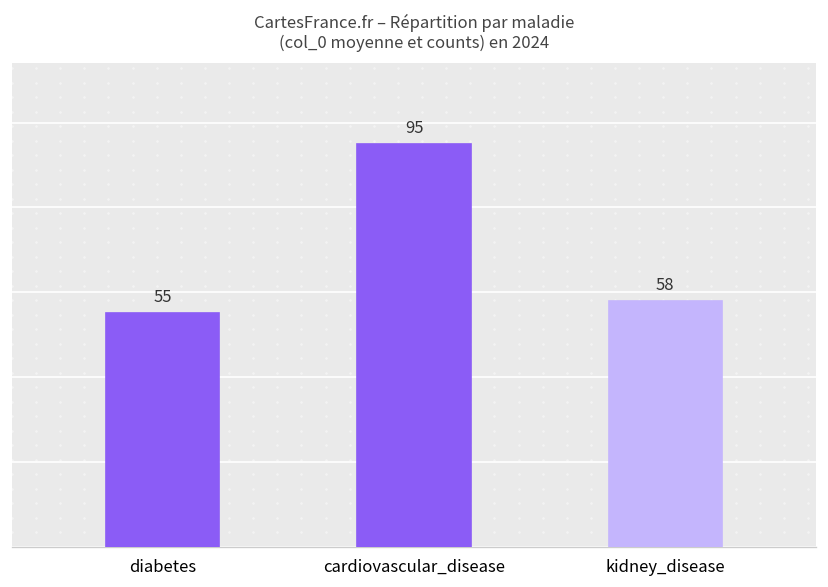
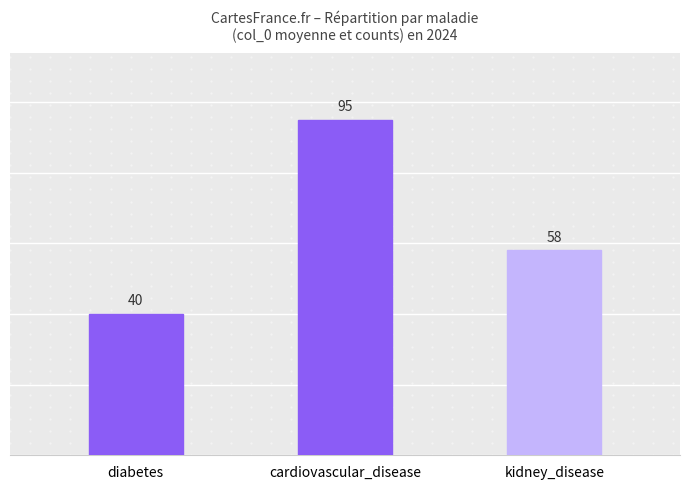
  {
-   "diabetes": 55,
+   "diabetes": 40,
    "cardiovascular_disease": 95,
    "kidney_disease": 58
  }
